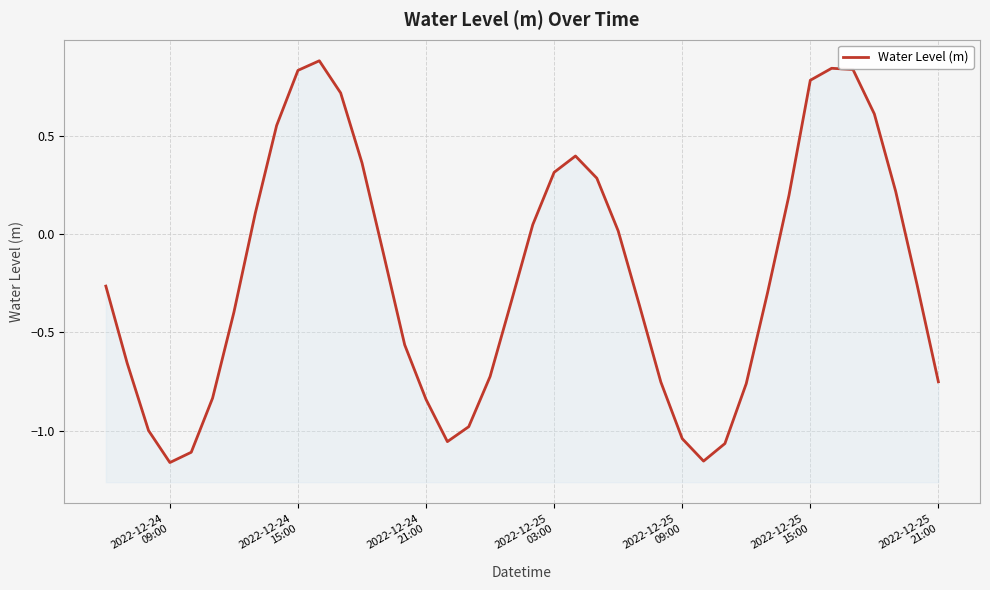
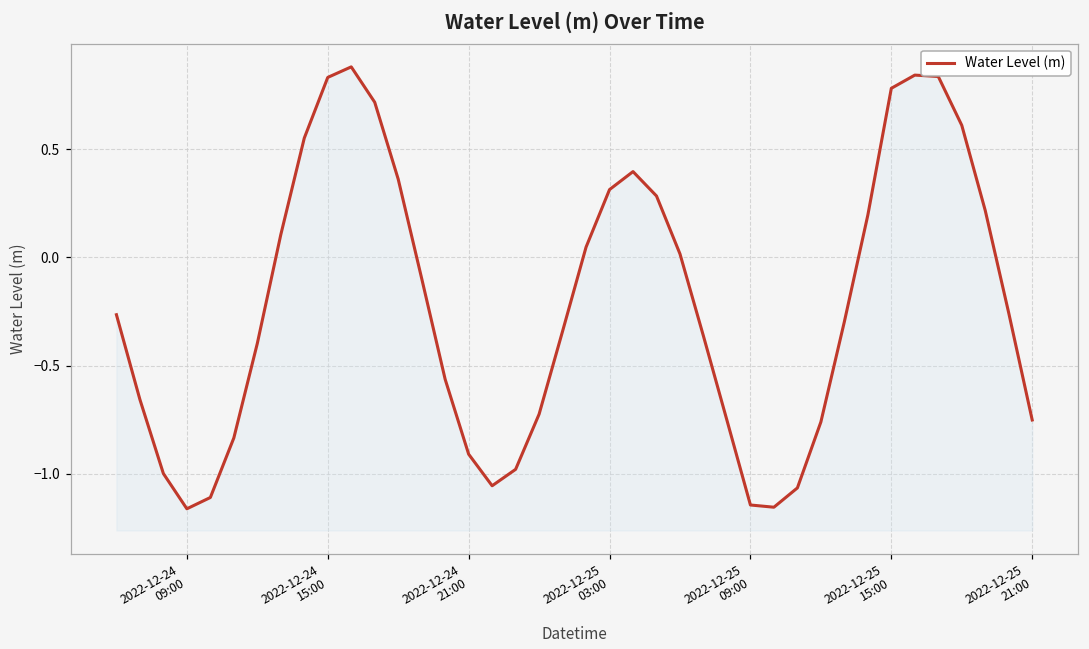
  {
    "2022-12-24 09:00": -1.16,
    "2022-12-24 15:00": 0.83,
-   "2022-12-24 21:00": -0.84,
+   "2022-12-24 21:00": -0.91,
    "2022-12-25 03:00": 0.31,
-   "2022-12-25 09:00": -1.04,
+   "2022-12-25 09:00": -1.14,
    "2022-12-25 15:00": 0.78,
    "2022-12-25 21:00": -0.75
  }
